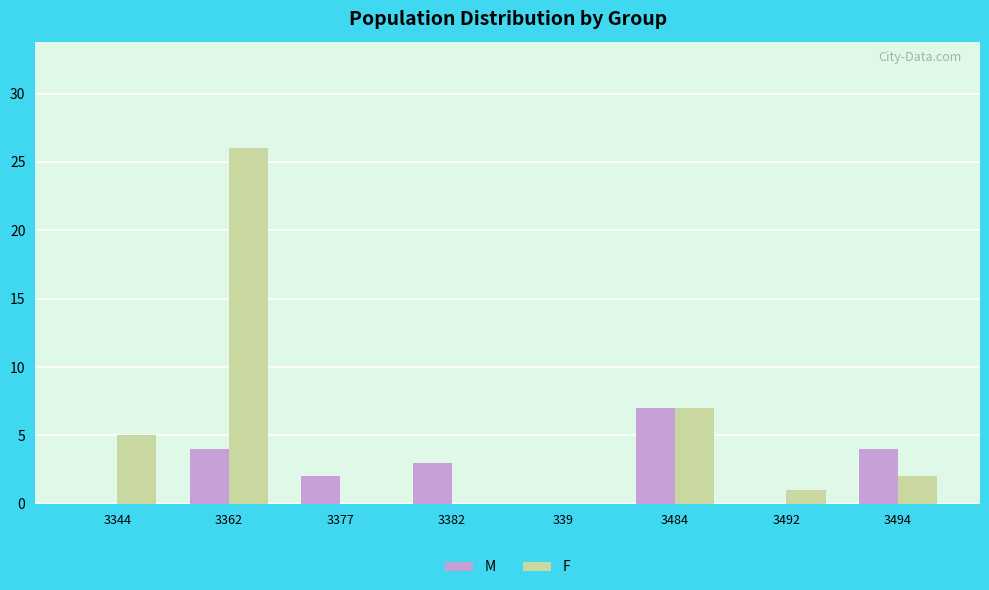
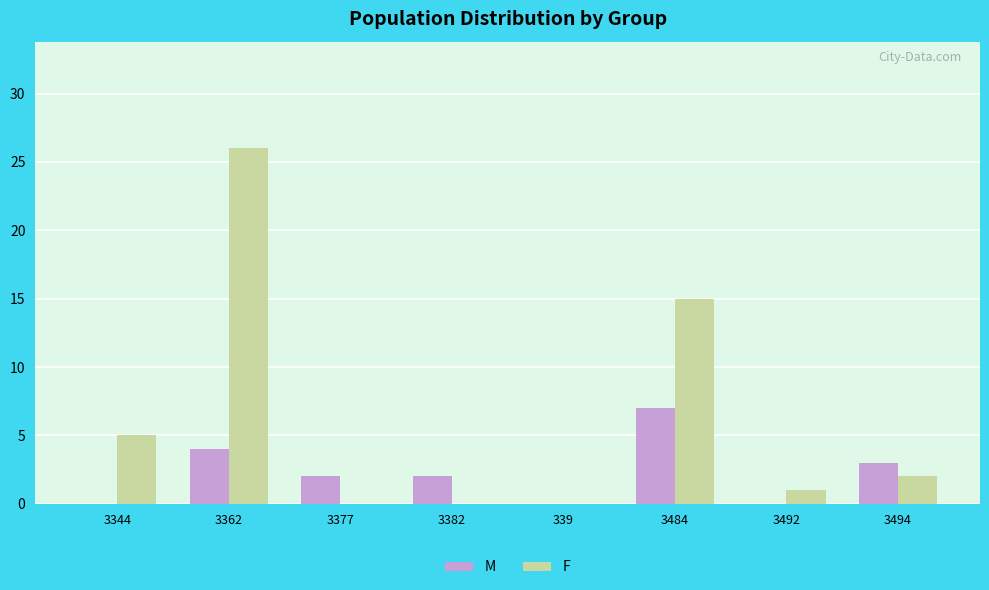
  {
    "M": {
      "3344": 0,
      "3362": 4,
      "3377": 2,
-     "3382": 3,
+     "3382": 2,
      "339": 0,
      "3484": 7,
      "3492": 0,
-     "3494": 4
+     "3494": 3
    },
    "F": {
      "3344": 5,
      "3362": 26,
      "3377": 0,
      "3382": 0,
      "339": 0,
-     "3484": 7,
+     "3484": 15,
      "3492": 1,
      "3494": 2
    }
  }
